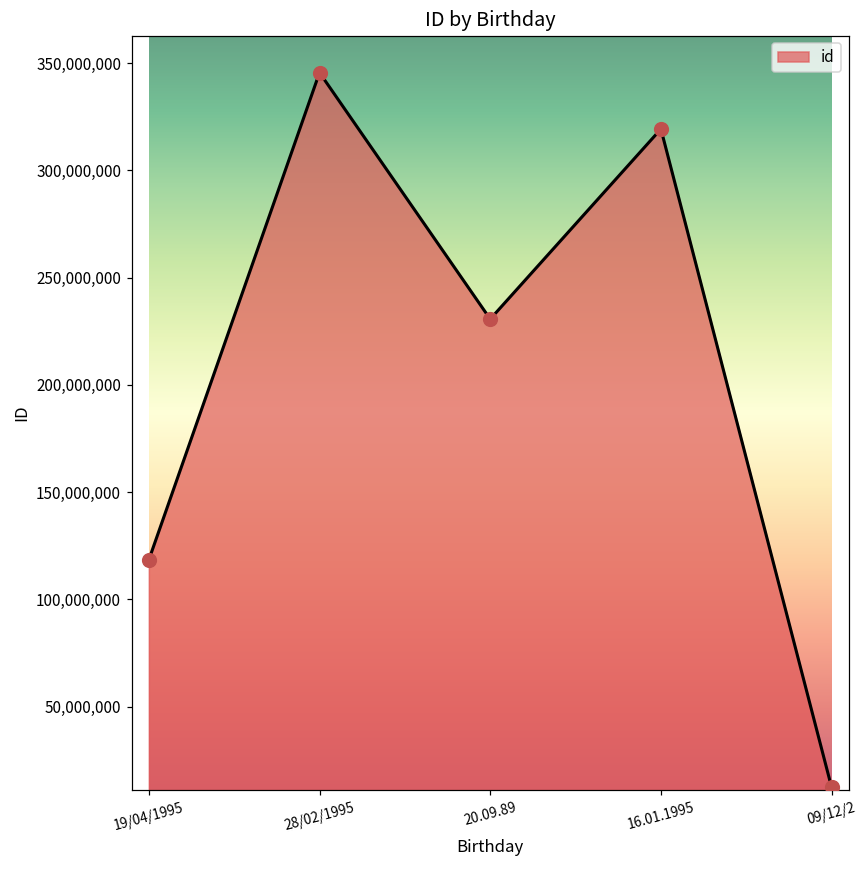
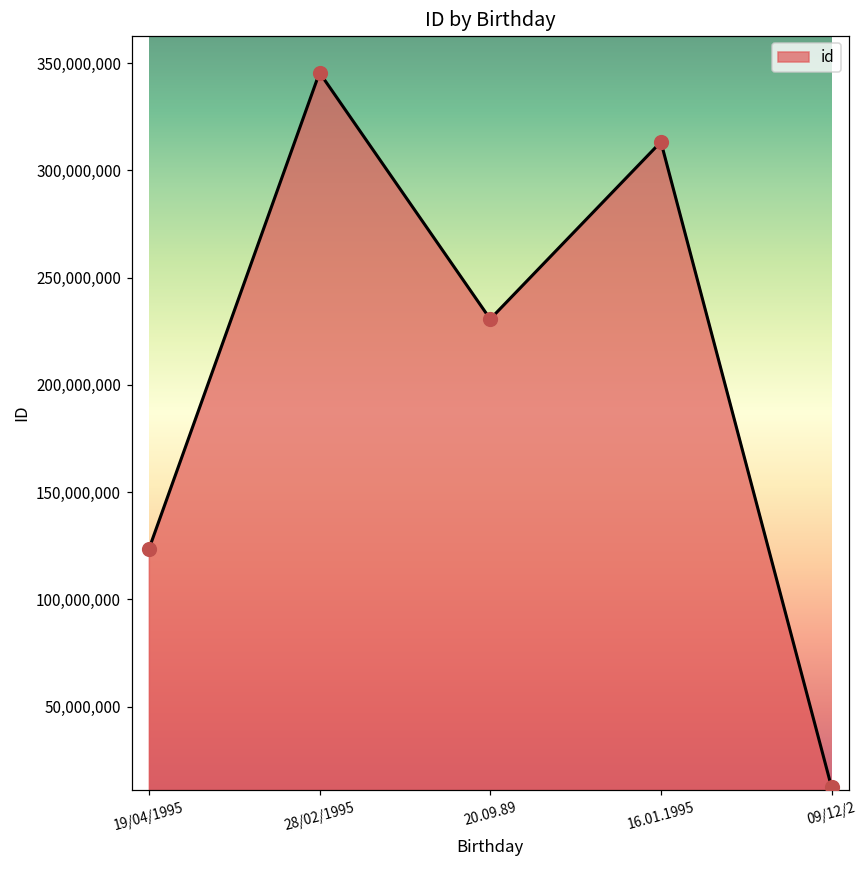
  {
-   "19/04/1995": "118,000,000",
+   "19/04/1995": "123,000,000",
    "28/02/1995": "346,000,000",
    "20.09.89": "231,000,000",
-   "16.01.1995": "319,000,000",
+   "16.01.1995": "313,000,000",
    "09/12/2": "12,000,000"
  }
